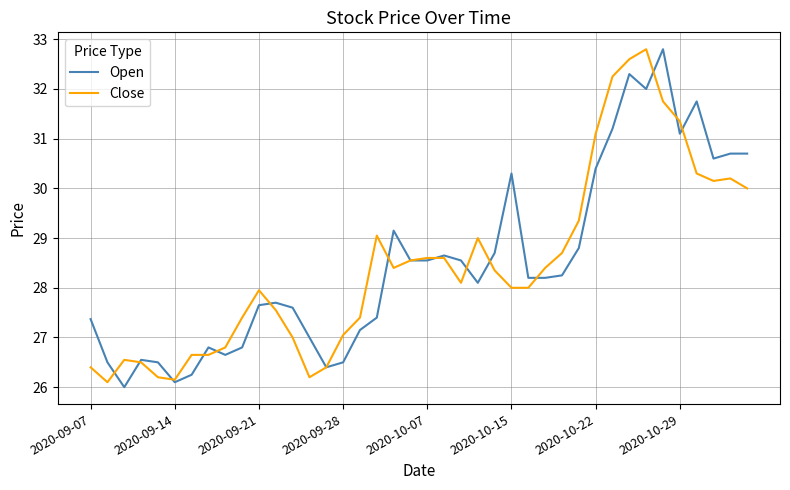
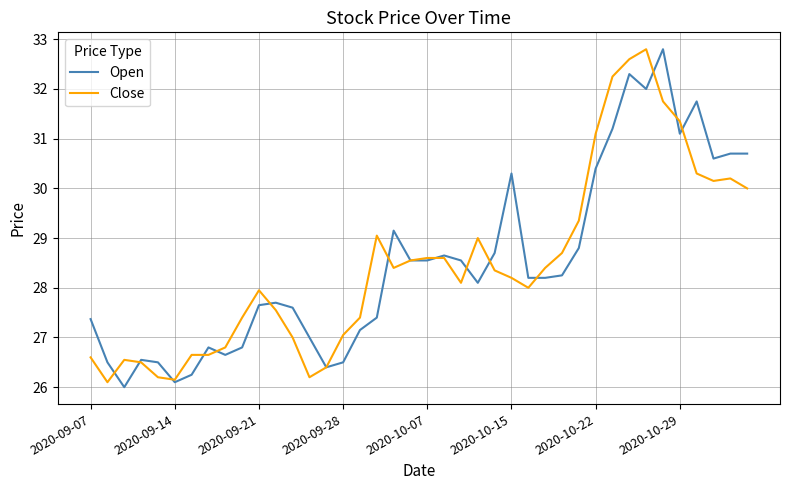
  {
    "Open": {
      "2020-09-07": 27.4,
      "2020-09-21": 27.7,
      "2020-09-28": 26.5,
      "2020-10-15": 30.3,
      "2020-10-22": 30.4,
      "2020-10-29": 31.1
    },
    "Close": {
-     "2020-09-07": 26.4,
+     "2020-09-07": 26.6,
      "2020-09-21": 28.0,
      "2020-09-28": 27.1,
-     "2020-10-15": 28.0,
+     "2020-10-15": 28.2,
      "2020-10-22": 31.1,
      "2020-10-29": 31.4
    }
  }
